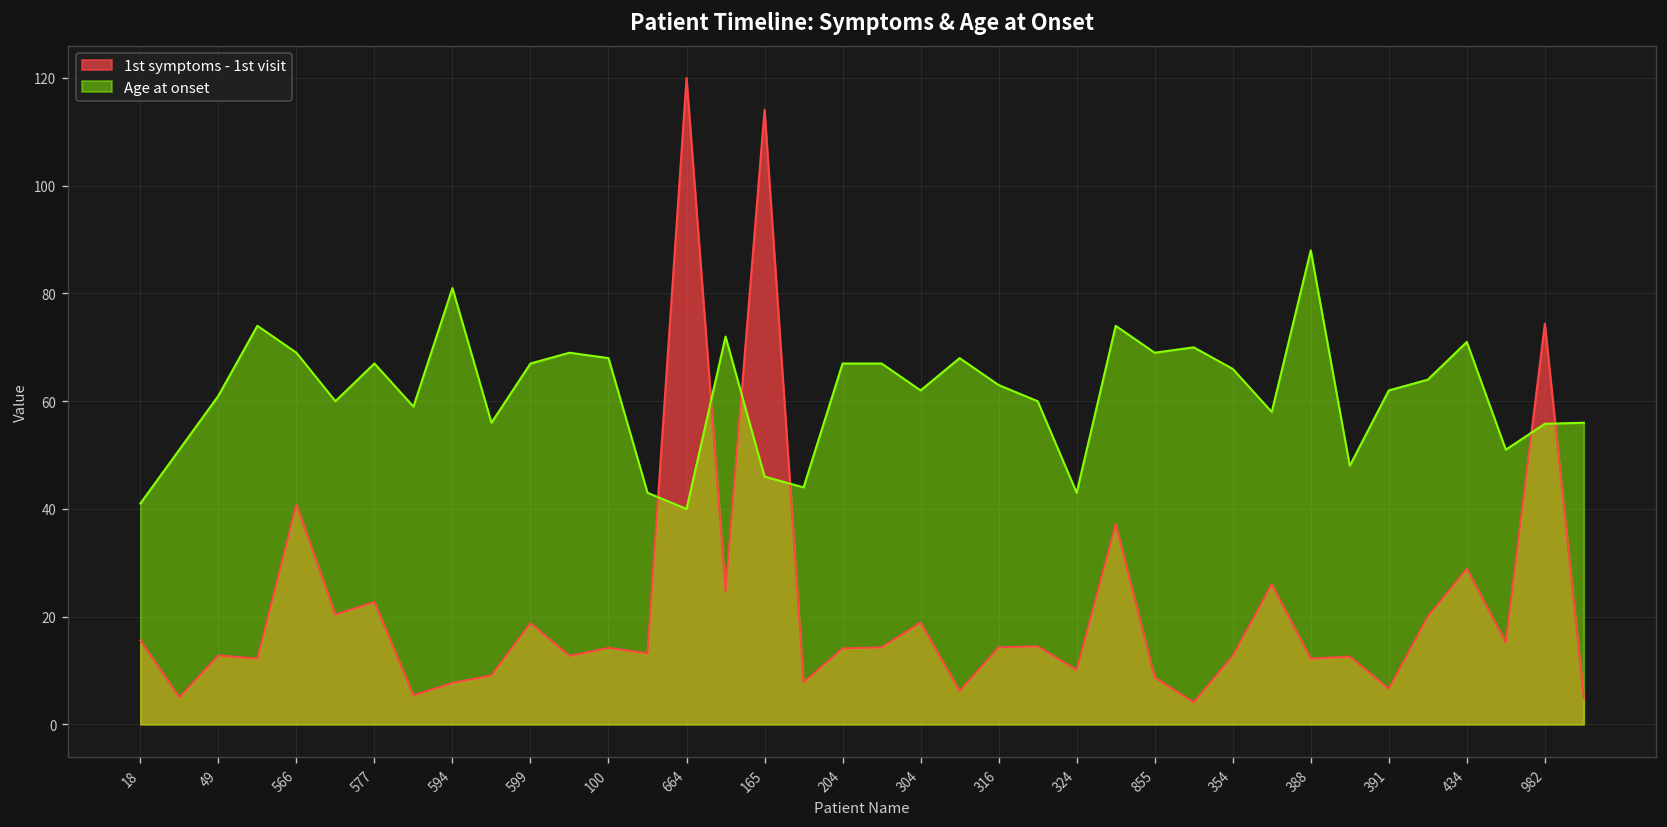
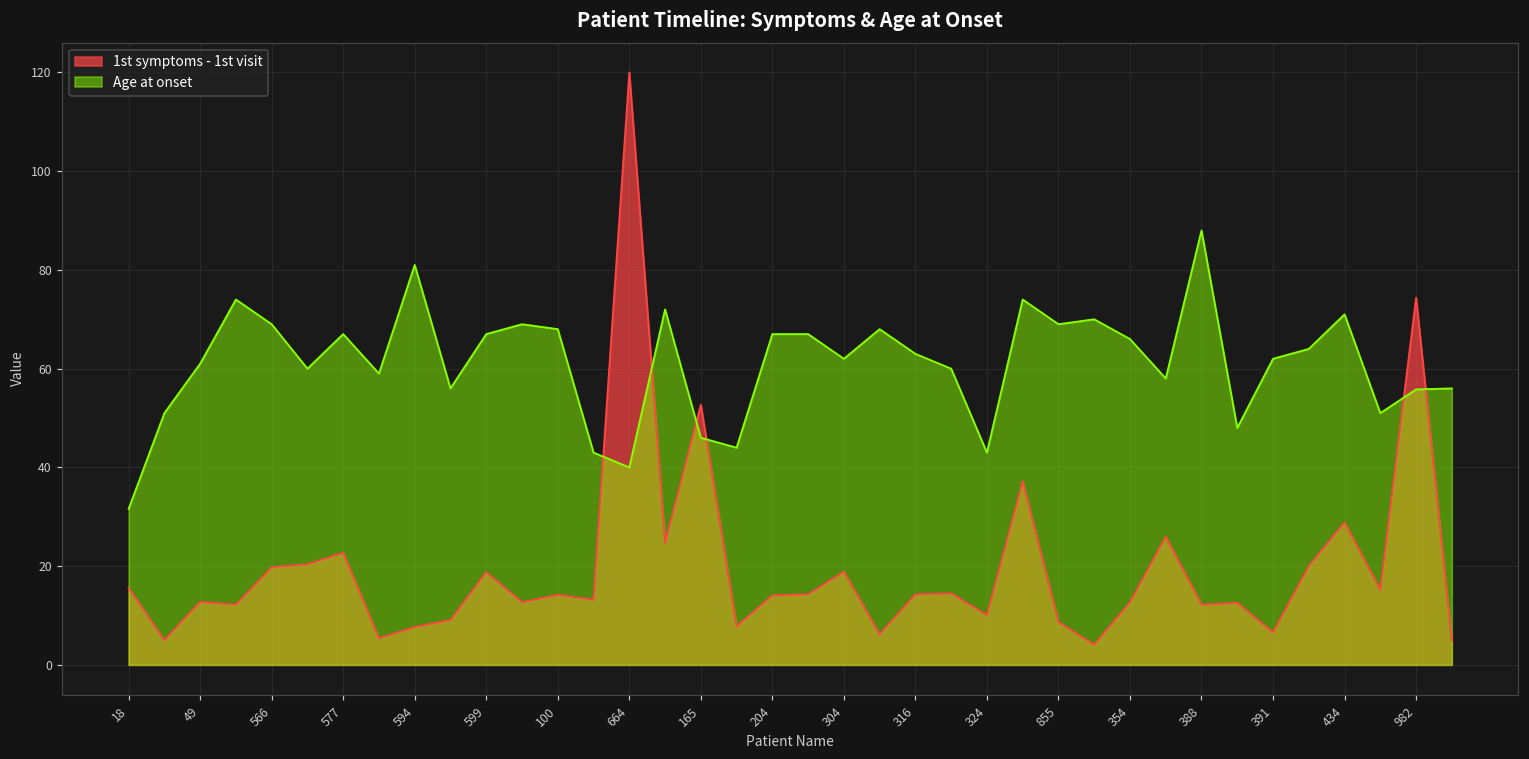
  {
    "1st symptoms - 1st visit": {
      "18": 16,
      "49": 13,
-     "566": 41,
+     "566": 20,
      "577": 23,
      "594": 8,
      "599": 19,
      "100": 14,
      "664": 120,
-     "165": 114,
+     "165": 53,
      "204": 14,
      "304": 19,
      "316": 14,
      "324": 10,
      "855": 9,
      "354": 13,
      "388": 12,
      "391": 7,
      "434": 29,
      "982": 74
    },
    "Age at onset": {
-     "18": 41,
+     "18": 32,
      "49": 61,
      "566": 69,
      "577": 67,
      "594": 81,
      "599": 67,
      "100": 68,
      "664": 40,
      "165": 46,
      "204": 67,
      "304": 62,
      "316": 63,
      "324": 43,
      "855": 69,
      "354": 66,
      "388": 88,
      "391": 62,
      "434": 71,
      "982": 56
    }
  }
